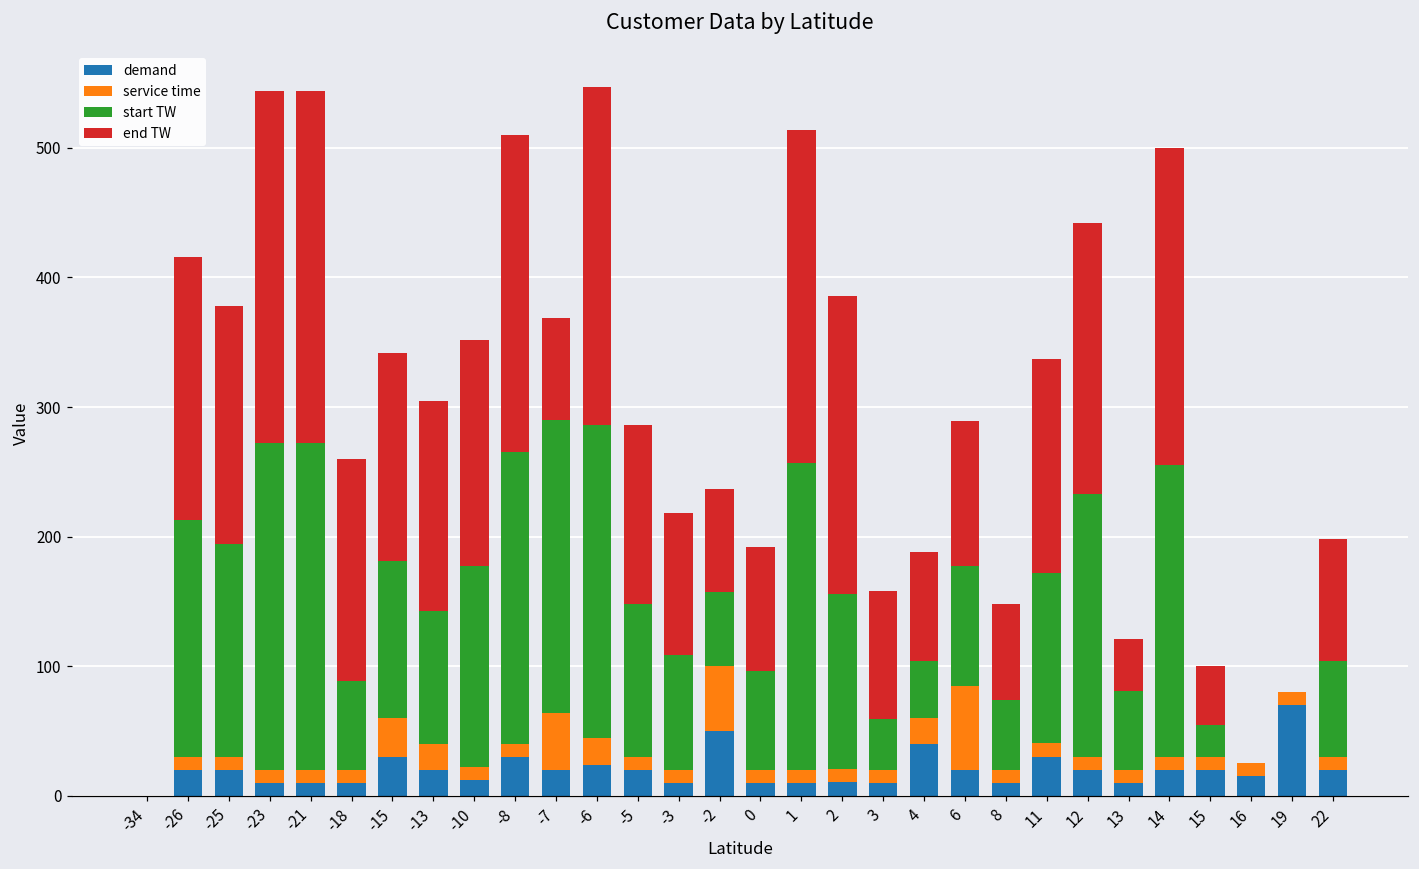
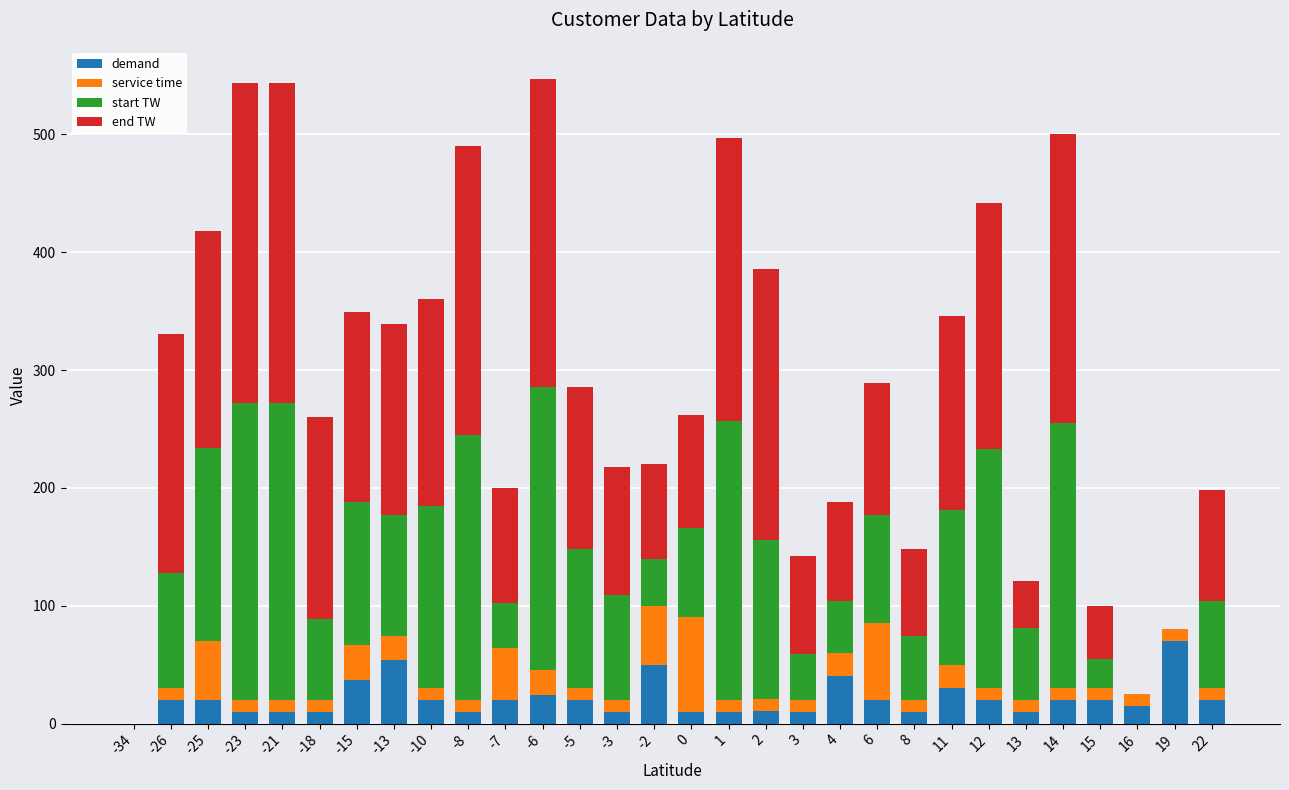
  {
    "demand": {
      "-34": 0,
      "-26": 20,
      "-25": 20,
      "-23": 10,
      "-21": 10,
      "-18": 10,
-     "-15": 30,
-     "-13": 20,
-     "-10": 12,
-     "-8": 30,
+     "-15": 37,
+     "-13": 54,
+     "-10": 20,
+     "-8": 10,
      "-7": 20,
      "-6": 24,
      "-5": 20,
      "-3": 10,
      "-2": 50,
      "0": 10,
      "1": 10,
      "2": 11,
      "3": 10,
      "4": 40,
      "6": 20,
      "8": 10,
      "11": 30,
      "12": 20,
      "13": 10,
      "14": 20,
      "15": 20,
      "16": 15,
      "19": 70,
      "22": 20
    },
    "service time": {
      "-34": 0,
      "-26": 10,
-     "-25": 10,
+     "-25": 50,
      "-23": 10,
      "-21": 10,
      "-18": 10,
      "-15": 30,
      "-13": 20,
      "-10": 10,
      "-8": 10,
      "-7": 44,
      "-6": 21,
      "-5": 10,
      "-3": 10,
      "-2": 50,
-     "0": 10,
+     "0": 80,
      "1": 10,
      "2": 10,
      "3": 10,
      "4": 20,
      "6": 65,
      "8": 10,
-     "11": 11,
+     "11": 20,
      "12": 10,
      "13": 10,
      "14": 10,
      "15": 10,
      "16": 10,
      "19": 10,
      "22": 10
    },
    "start TW": {
      "-34": 0,
-     "-26": 183,
+     "-26": 98,
      "-25": 164,
      "-23": 252,
      "-21": 252,
      "-18": 69,
      "-15": 121,
      "-13": 103,
      "-10": 155,
      "-8": 225,
-     "-7": 226,
+     "-7": 38,
      "-6": 241,
      "-5": 118,
      "-3": 89,
-     "-2": 57,
+     "-2": 40,
      "0": 76,
      "1": 237,
      "2": 135,
      "3": 39,
      "4": 44,
      "6": 92,
      "8": 54,
      "11": 131,
      "12": 203,
      "13": 61,
      "14": 225,
      "15": 25,
      "16": 0,
      "19": 0,
      "22": 74
    },
    "end TW": {
      "-34": 0,
      "-26": 203,
      "-25": 184,
      "-23": 272,
      "-21": 272,
      "-18": 171,
      "-15": 161,
      "-13": 162,
      "-10": 175,
      "-8": 245,
-     "-7": 79,
+     "-7": 98,
      "-6": 261,
      "-5": 138,
      "-3": 109,
      "-2": 80,
      "0": 96,
-     "1": 257,
+     "1": 240,
      "2": 230,
-     "3": 99,
+     "3": 83,
      "4": 84,
      "6": 112,
      "8": 74,
      "11": 165,
      "12": 209,
      "13": 40,
      "14": 245,
      "15": 45,
      "16": 0,
      "19": 0,
      "22": 94
    }
  }
